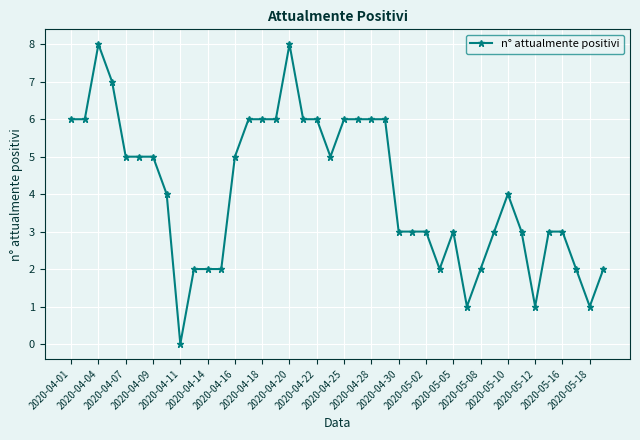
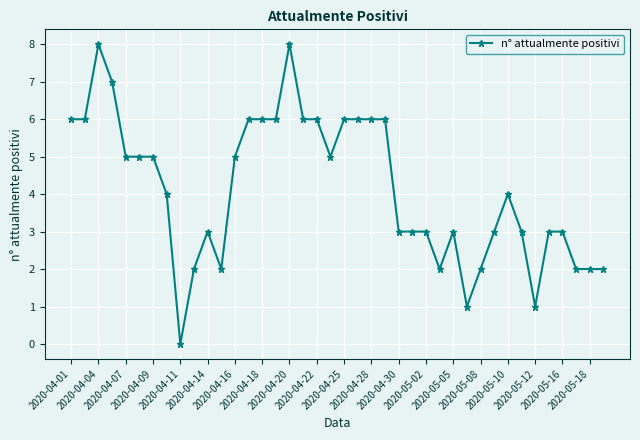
  {
    "2020-04-01": 6,
    "2020-04-04": 8,
    "2020-04-07": 5,
    "2020-04-09": 5,
    "2020-04-11": 0,
-   "2020-04-14": 2,
+   "2020-04-14": 3,
    "2020-04-16": 5,
    "2020-04-18": 6,
    "2020-04-20": 8,
    "2020-04-22": 6,
    "2020-04-25": 6,
    "2020-04-28": 6,
    "2020-04-30": 3,
    "2020-05-02": 3,
    "2020-05-05": 3,
    "2020-05-08": 2,
    "2020-05-10": 4,
    "2020-05-12": 1,
    "2020-05-16": 3,
-   "2020-05-18": 1
+   "2020-05-18": 2
  }
